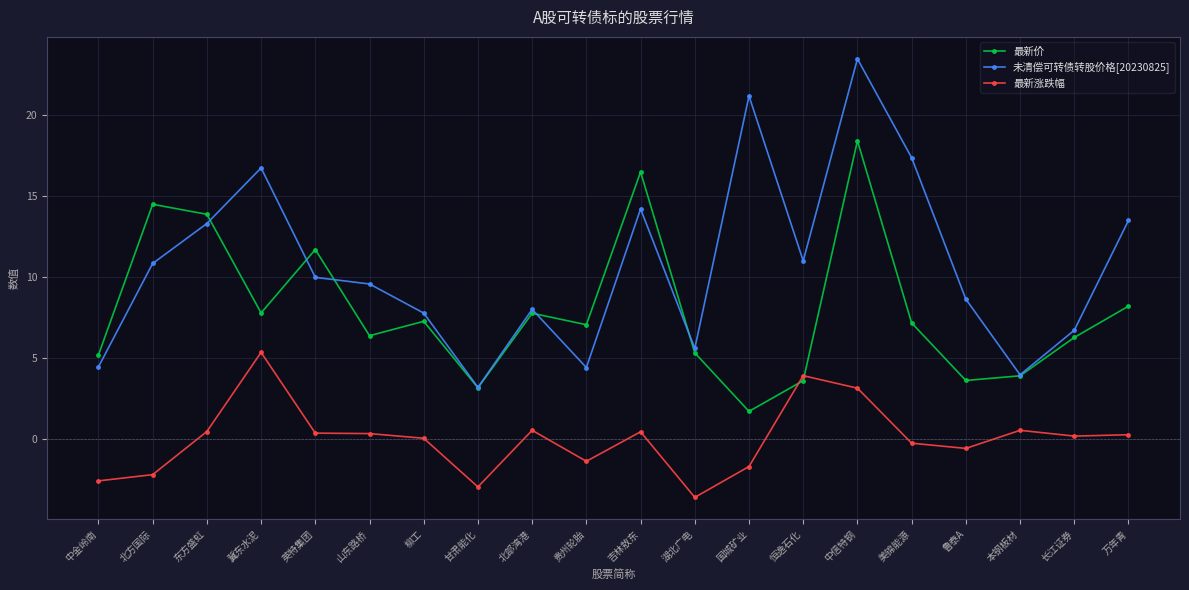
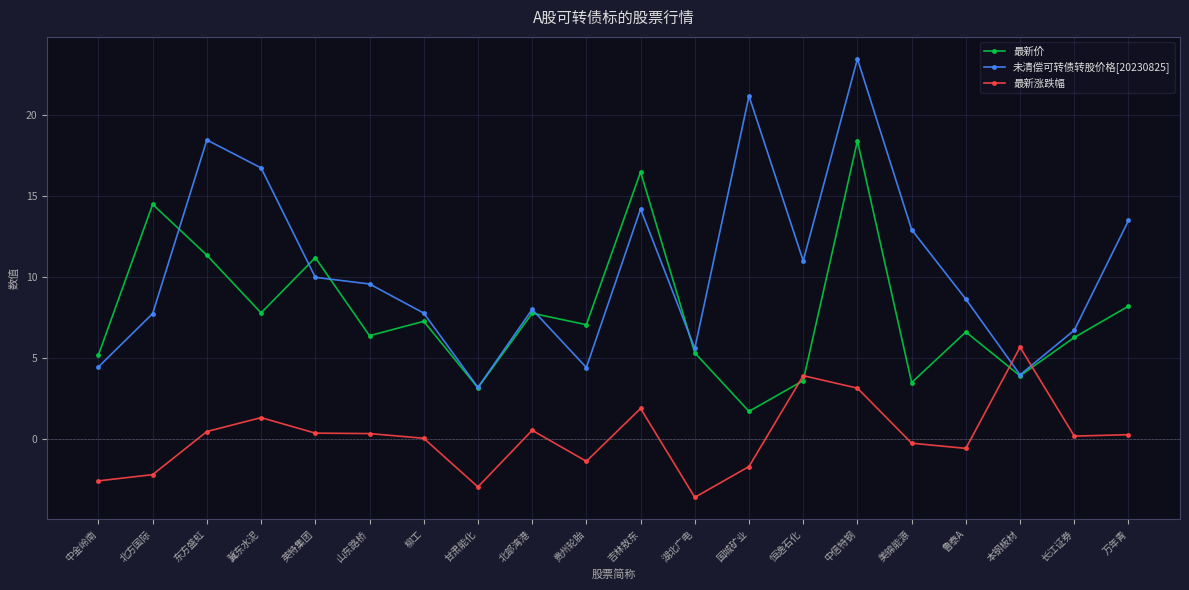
  {
    "最新价": {
      "中金岭南": 5.2,
      "北方国际": 14.5,
-     "东方盛虹": 13.9,
+     "东方盛虹": 11.4,
      "冀东水泥": 7.8,
-     "英特集团": 11.7,
+     "英特集团": 11.2,
      "山东路桥": 6.4,
      "柳工": 7.3,
      "北部湾港": 7.8,
      "贵州轮胎": 7.1,
      "吉林敖东": 16.5,
      "湖北广电": 5.3,
      "国城矿业": 1.7,
      "恒逸石化": 3.6,
      "中信特钢": 18.4,
-     "美锦能源": 7.2,
-     "鲁泰A": 3.6,
+     "美锦能源": 3.5,
+     "鲁泰A": 6.6,
      "长江证券": 6.3,
      "万年青": 8.2
    },
    "未清偿可转债转股价格[20230825]": {
      "中金岭南": 4.4,
-     "北方国际": 10.8,
-     "东方盛虹": 13.3,
+     "北方国际": 7.7,
+     "东方盛虹": 18.5,
      "冀东水泥": 16.8,
      "英特集团": 10.0,
      "山东路桥": 9.6,
      "柳工": 7.8,
      "北部湾港": 8.0,
      "贵州轮胎": 4.4,
      "吉林敖东": 14.2,
      "湖北广电": 5.6,
      "国城矿业": 21.2,
      "恒逸石化": 11.0,
      "中信特钢": 23.5,
-     "美锦能源": 17.4,
+     "美锦能源": 12.9,
      "鲁泰A": 8.6,
      "长江证券": 6.7,
      "万年青": 13.5
    },
    "最新涨跌幅": {
      "中金岭南": -2.6,
      "北方国际": -2.2,
      "东方盛虹": 0.4,
-     "冀东水泥": 5.3,
+     "冀东水泥": 1.3,
      "英特集团": 0.3,
      "山东路桥": 0.3,
      "柳工": 0.0,
      "甘肃能化": -3.0,
      "北部湾港": 0.5,
      "贵州轮胎": -1.4,
-     "吉林敖东": 0.4,
+     "吉林敖东": 1.9,
      "湖北广电": -3.6,
      "国城矿业": -1.7,
      "恒逸石化": 3.9,
      "中信特钢": 3.1,
      "美锦能源": -0.3,
      "鲁泰A": -0.6,
-     "本钢板材": 0.5,
+     "本钢板材": 5.7,
      "长江证券": 0.2,
      "万年青": 0.2
    }
  }
